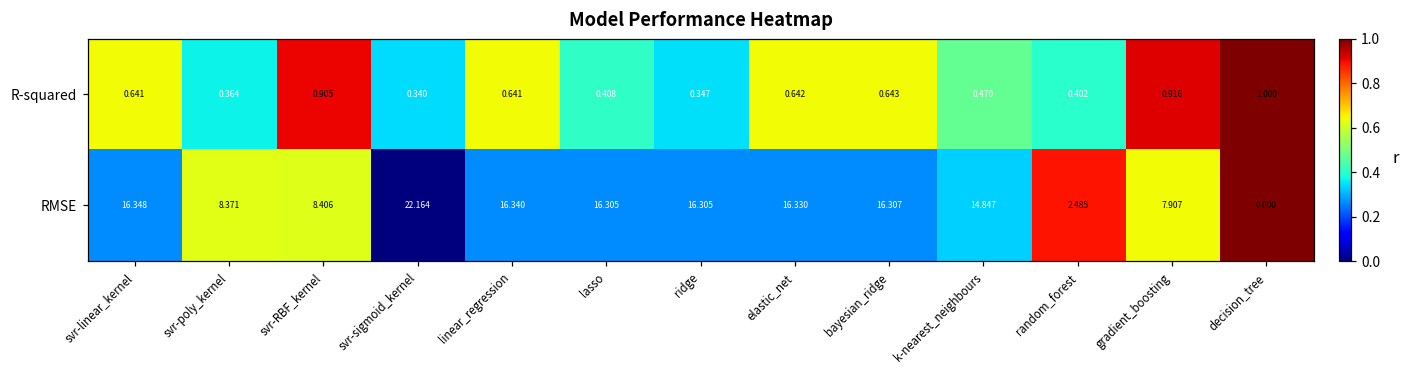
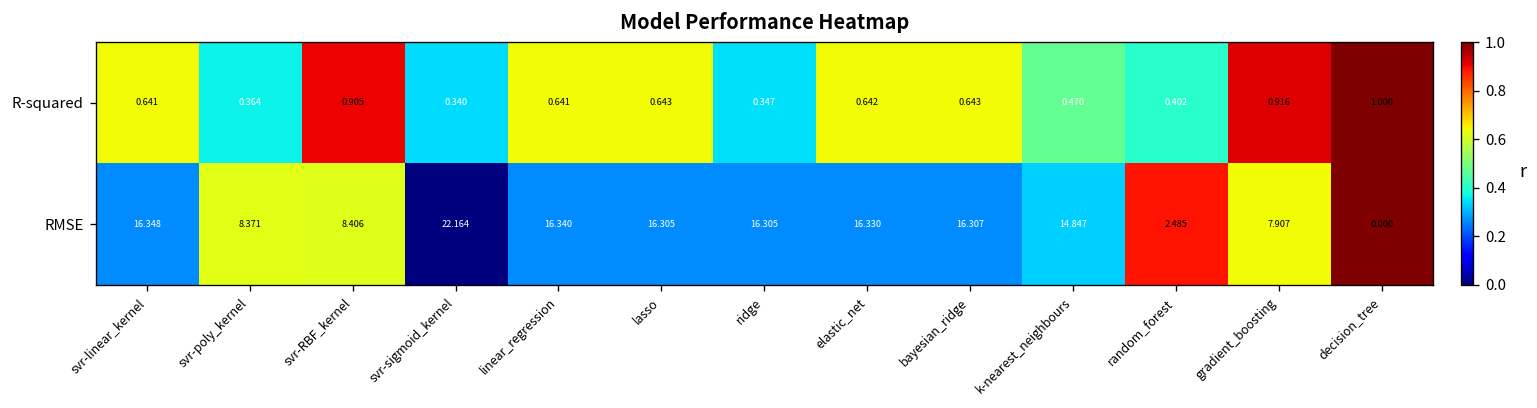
  {
    "R-squared": {
      "svr-linear_kernel": 0.641,
      "svr-poly_kernel": 0.364,
      "svr-RBF_kernel": 0.905,
      "svr-sigmoid_kernel": 0.340,
      "linear_regression": 0.641,
-     "lasso": 0.408,
+     "lasso": 0.643,
      "ridge": 0.347,
      "elastic_net": 0.642,
      "bayesian_ridge": 0.643,
      "k-nearest_neighbours": 0.470,
      "random_forest": 0.402,
      "gradient_boosting": 0.916,
      "decision_tree": 1.000
    },
    "RMSE": {
      "svr-linear_kernel": 16.348,
      "svr-poly_kernel": 8.371,
      "svr-RBF_kernel": 8.406,
      "svr-sigmoid_kernel": 22.164,
      "linear_regression": 16.340,
      "lasso": 16.305,
      "ridge": 16.305,
      "elastic_net": 16.330,
      "bayesian_ridge": 16.307,
      "k-nearest_neighbours": 14.847,
      "random_forest": 2.485,
      "gradient_boosting": 7.907,
      "decision_tree": 0.000
    }
  }
